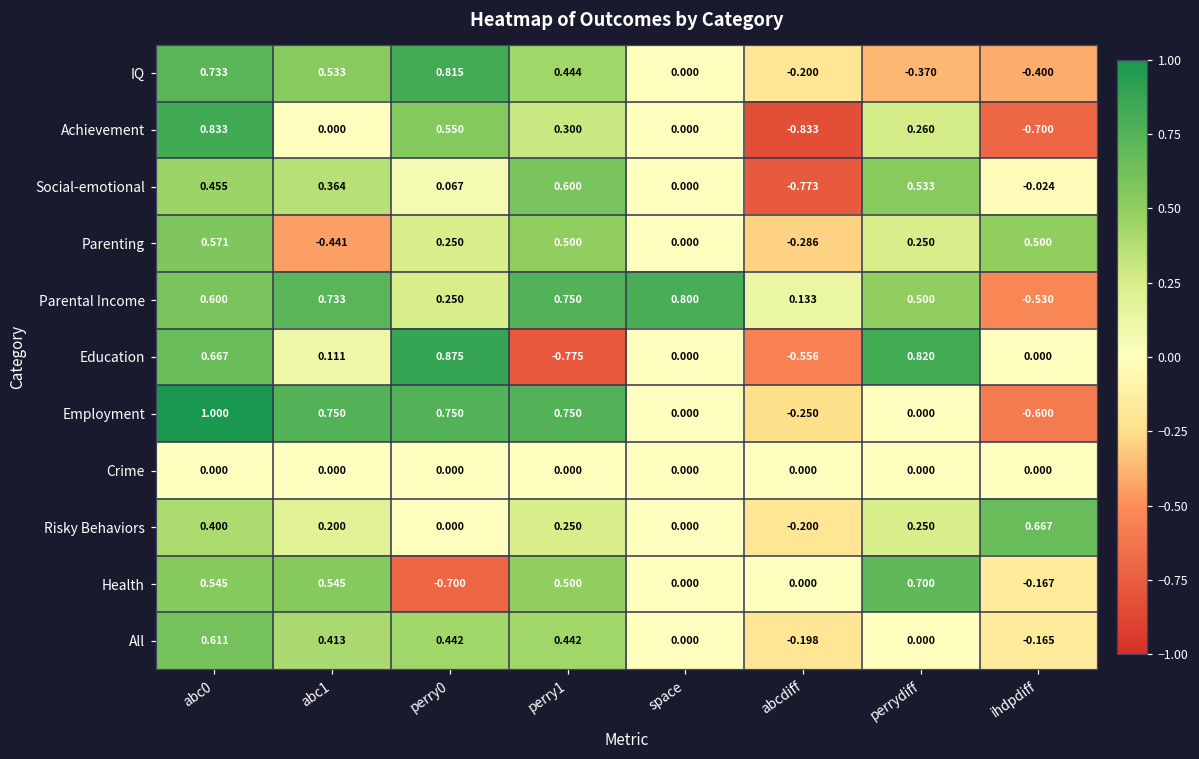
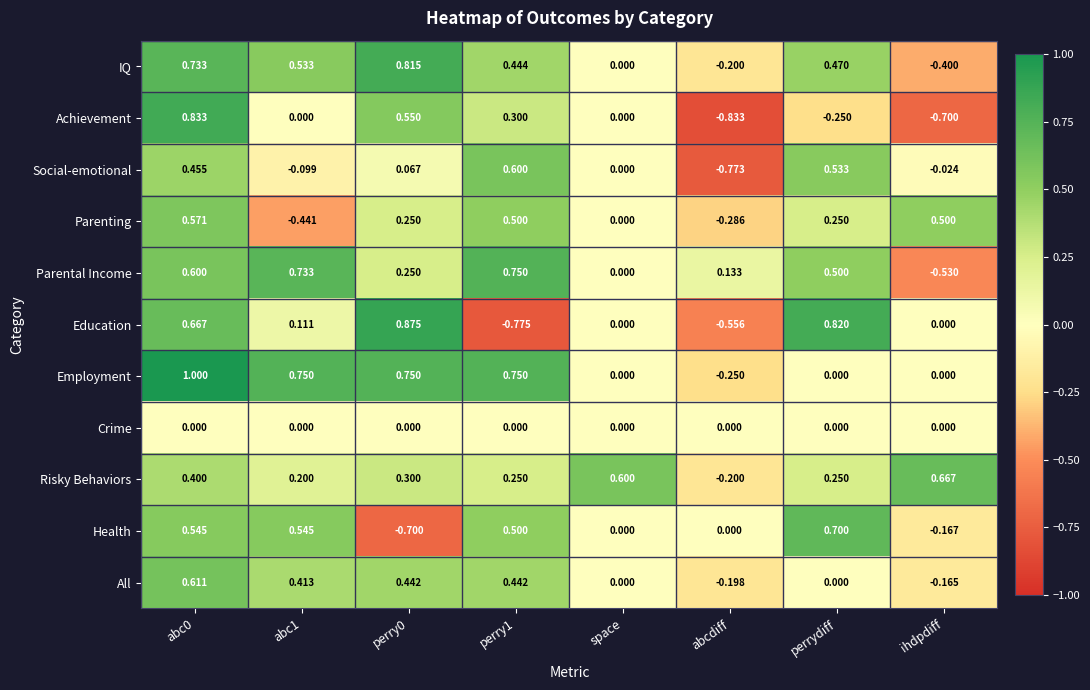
  {
    "IQ": {
      "abc0": 0.733,
      "abc1": 0.533,
      "perry0": 0.815,
      "perry1": 0.444,
      "space": 0.000,
      "abcdiff": -0.200,
-     "perrydiff": -0.370,
+     "perrydiff": 0.470,
      "ihdpdiff": -0.400
    },
    "Achievement": {
      "abc0": 0.833,
      "abc1": 0.000,
      "perry0": 0.550,
      "perry1": 0.300,
      "space": 0.000,
      "abcdiff": -0.833,
-     "perrydiff": 0.260,
+     "perrydiff": -0.250,
      "ihdpdiff": -0.700
    },
    "Social-emotional": {
      "abc0": 0.455,
-     "abc1": 0.364,
+     "abc1": -0.099,
      "perry0": 0.067,
      "perry1": 0.600,
      "space": 0.000,
      "abcdiff": -0.773,
      "perrydiff": 0.533,
      "ihdpdiff": -0.024
    },
    "Parenting": {
      "abc0": 0.571,
      "abc1": -0.441,
      "perry0": 0.250,
      "perry1": 0.500,
      "space": 0.000,
      "abcdiff": -0.286,
      "perrydiff": 0.250,
      "ihdpdiff": 0.500
    },
    "Parental Income": {
      "abc0": 0.600,
      "abc1": 0.733,
      "perry0": 0.250,
      "perry1": 0.750,
-     "space": 0.800,
+     "space": 0.000,
      "abcdiff": 0.133,
      "perrydiff": 0.500,
      "ihdpdiff": -0.530
    },
    "Education": {
      "abc0": 0.667,
      "abc1": 0.111,
      "perry0": 0.875,
      "perry1": -0.775,
      "space": 0.000,
      "abcdiff": -0.556,
      "perrydiff": 0.820,
      "ihdpdiff": 0.000
    },
    "Employment": {
      "abc0": 1.000,
      "abc1": 0.750,
      "perry0": 0.750,
      "perry1": 0.750,
      "space": 0.000,
      "abcdiff": -0.250,
      "perrydiff": 0.000,
-     "ihdpdiff": -0.600
+     "ihdpdiff": 0.000
    },
    "Crime": {
      "abc0": 0.000,
      "abc1": 0.000,
      "perry0": 0.000,
      "perry1": 0.000,
      "space": 0.000,
      "abcdiff": 0.000,
      "perrydiff": 0.000,
      "ihdpdiff": 0.000
    },
    "Risky Behaviors": {
      "abc0": 0.400,
      "abc1": 0.200,
-     "perry0": 0.000,
+     "perry0": 0.300,
      "perry1": 0.250,
-     "space": 0.000,
+     "space": 0.600,
      "abcdiff": -0.200,
      "perrydiff": 0.250,
      "ihdpdiff": 0.667
    },
    "Health": {
      "abc0": 0.545,
      "abc1": 0.545,
      "perry0": -0.700,
      "perry1": 0.500,
      "space": 0.000,
      "abcdiff": 0.000,
      "perrydiff": 0.700,
      "ihdpdiff": -0.167
    },
    "All": {
      "abc0": 0.611,
      "abc1": 0.413,
      "perry0": 0.442,
      "perry1": 0.442,
      "space": 0.000,
      "abcdiff": -0.198,
      "perrydiff": 0.000,
      "ihdpdiff": -0.165
    }
  }
